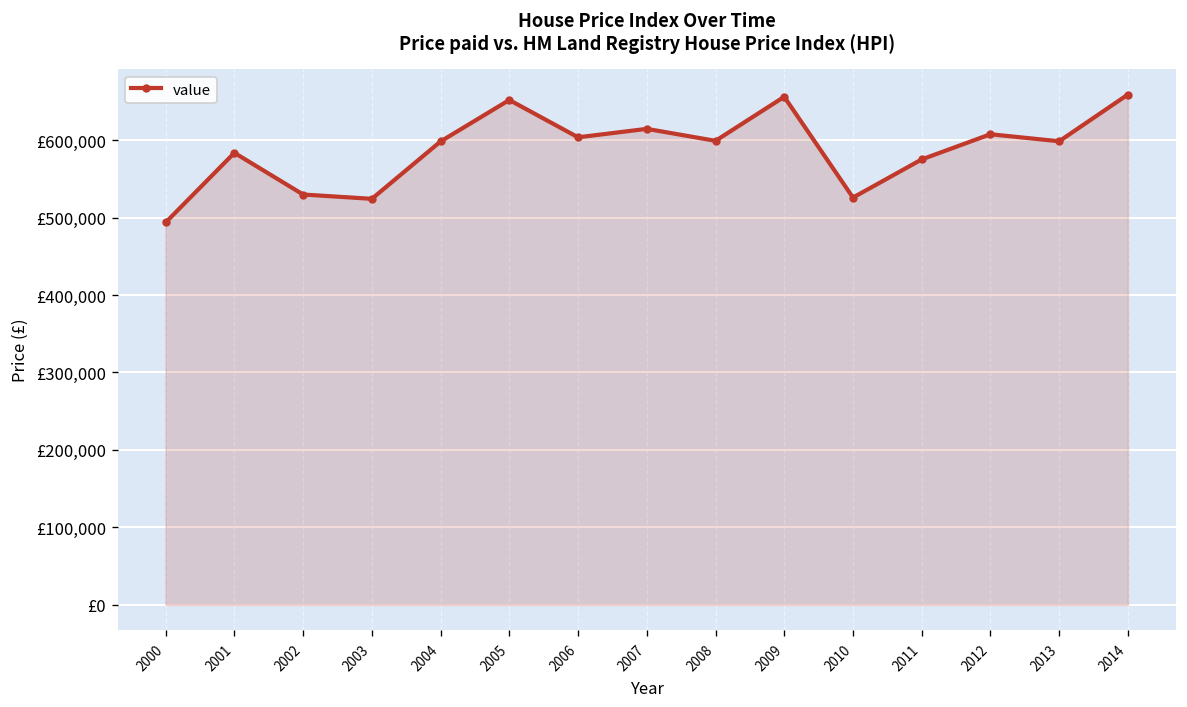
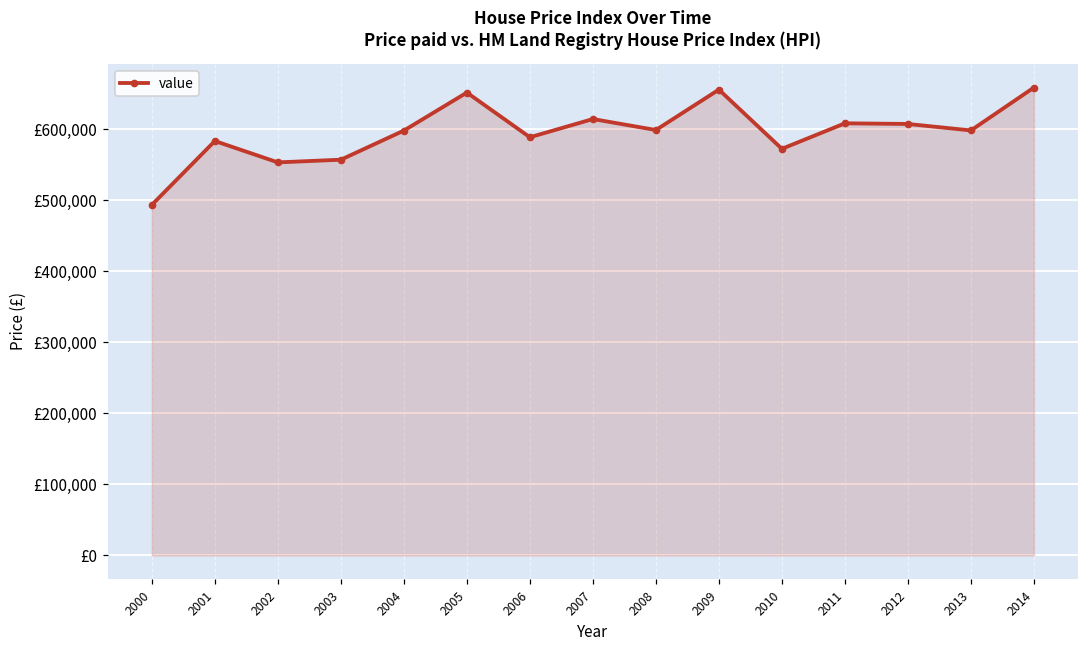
  {
    "2000": "£490,000",
    "2001": "£580,000",
-   "2002": "£530,000",
-   "2003": "£520,000",
+   "2002": "£550,000",
+   "2003": "£560,000",
    "2004": "£600,000",
    "2005": "£650,000",
-   "2006": "£600,000",
+   "2006": "£590,000",
    "2007": "£610,000",
    "2008": "£600,000",
    "2009": "£660,000",
-   "2010": "£530,000",
-   "2011": "£580,000",
+   "2010": "£570,000",
+   "2011": "£610,000",
    "2012": "£610,000",
    "2013": "£600,000",
    "2014": "£660,000"
  }
